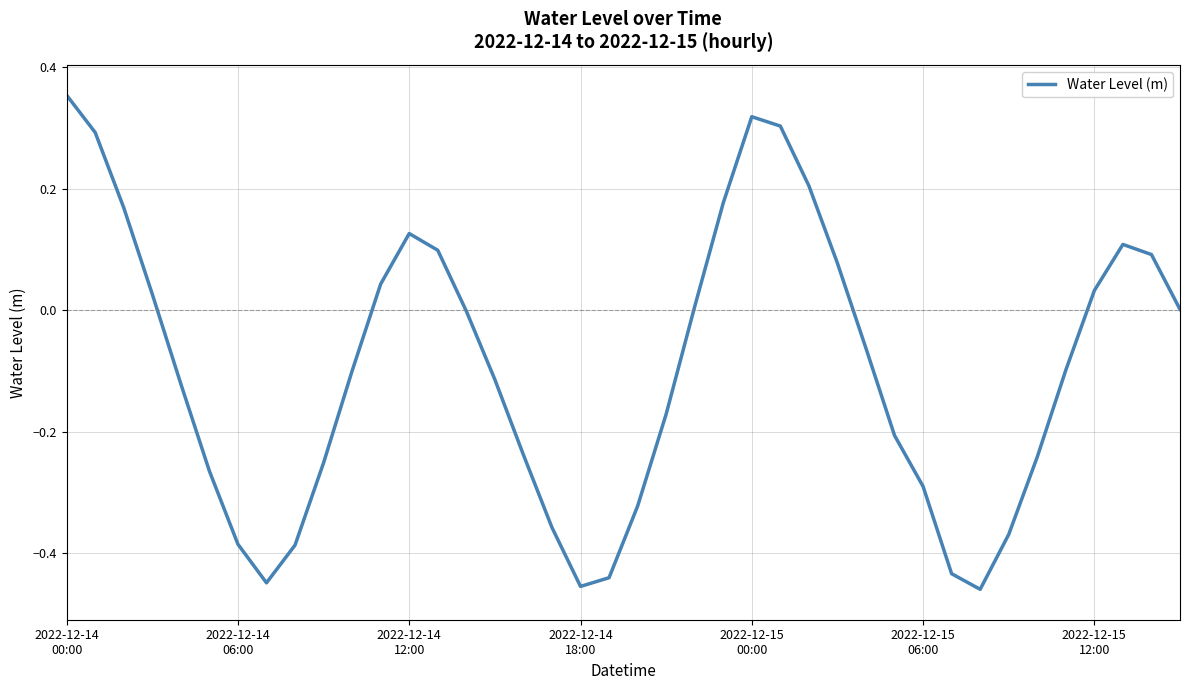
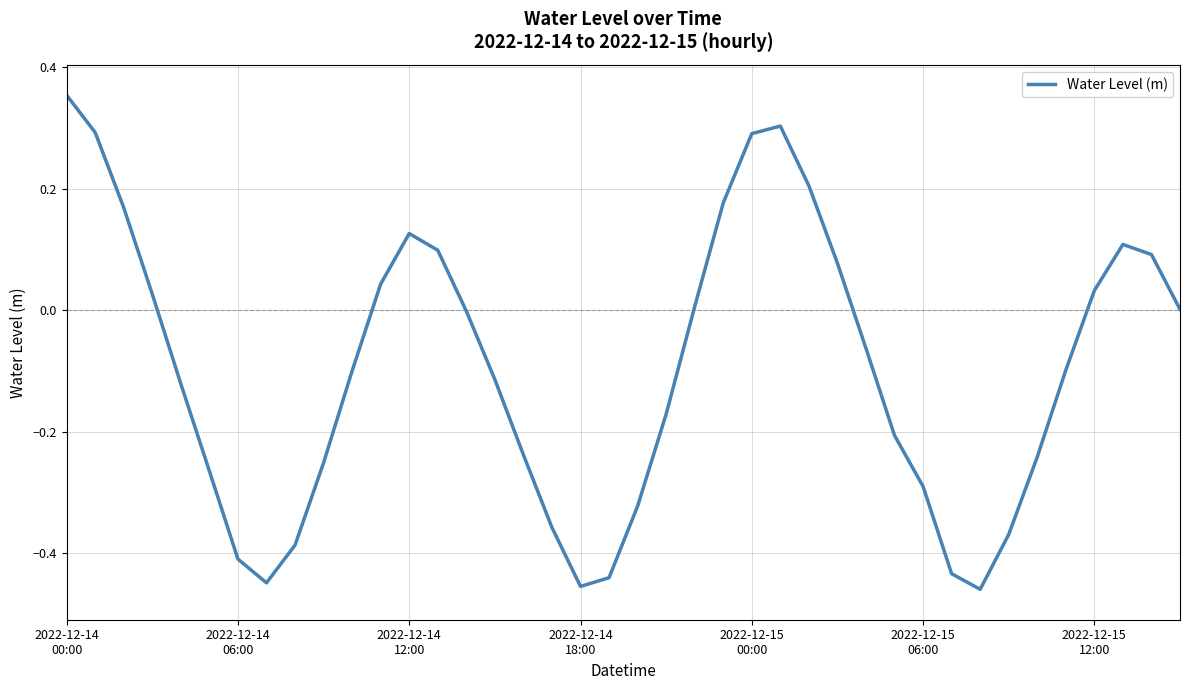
  {
    "2022-12-14 00:00": 0.35,
-   "2022-12-14 06:00": -0.38,
+   "2022-12-14 06:00": -0.41,
    "2022-12-14 12:00": 0.13,
    "2022-12-14 18:00": -0.45,
-   "2022-12-15 00:00": 0.32,
+   "2022-12-15 00:00": 0.29,
    "2022-12-15 06:00": -0.29,
    "2022-12-15 12:00": 0.03
  }
